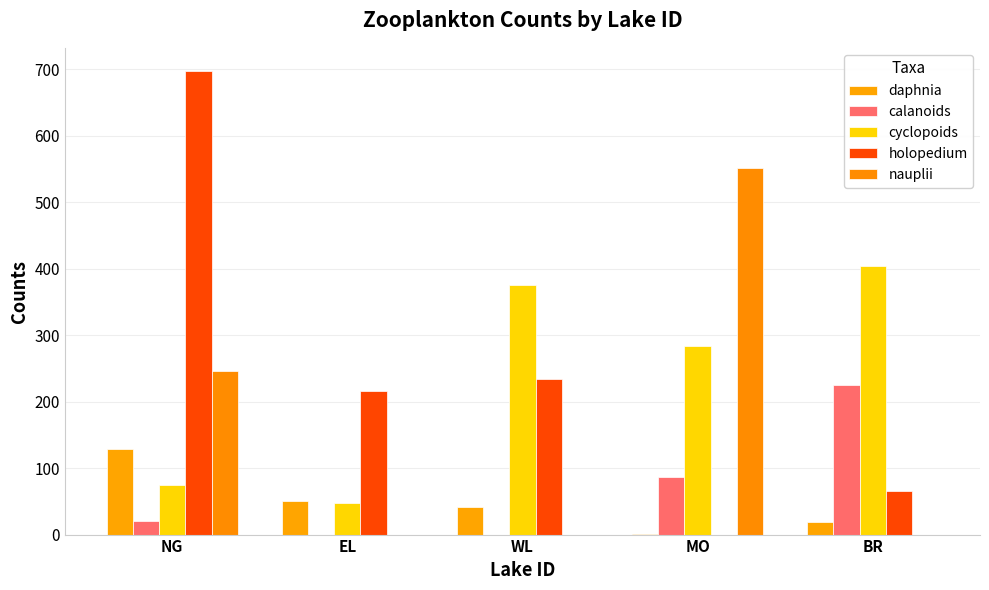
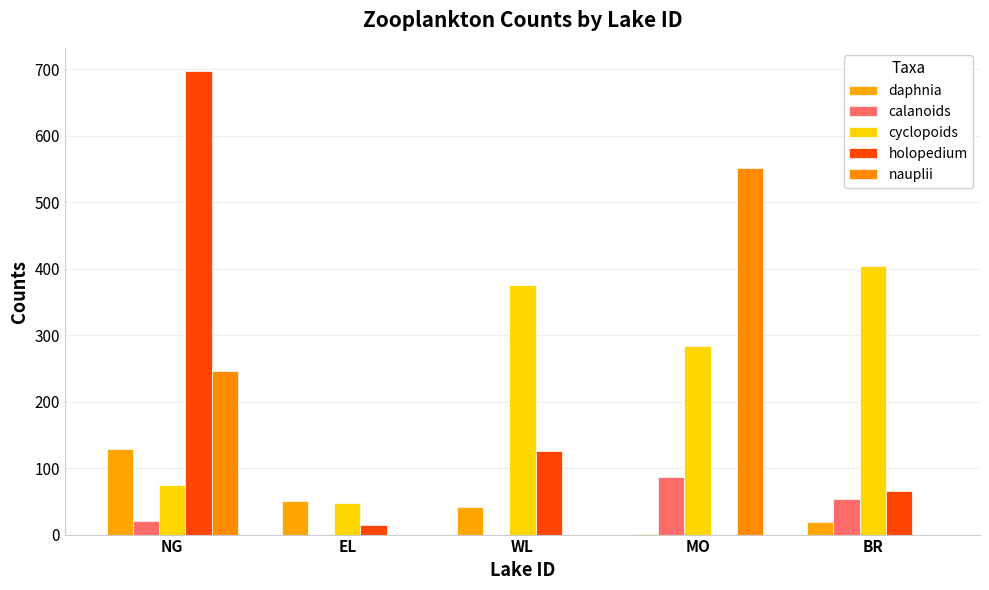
  {
    "calanoids": {
      "NG": 20,
      "EL": 0,
      "WL": 0,
      "MO": 90,
-     "BR": 230
+     "BR": 50
    },
    "holopedium": {
      "NG": 700,
-     "EL": 220,
-     "WL": 230,
+     "EL": 10,
+     "WL": 130,
      "MO": 0,
      "BR": 70
    }
  }
